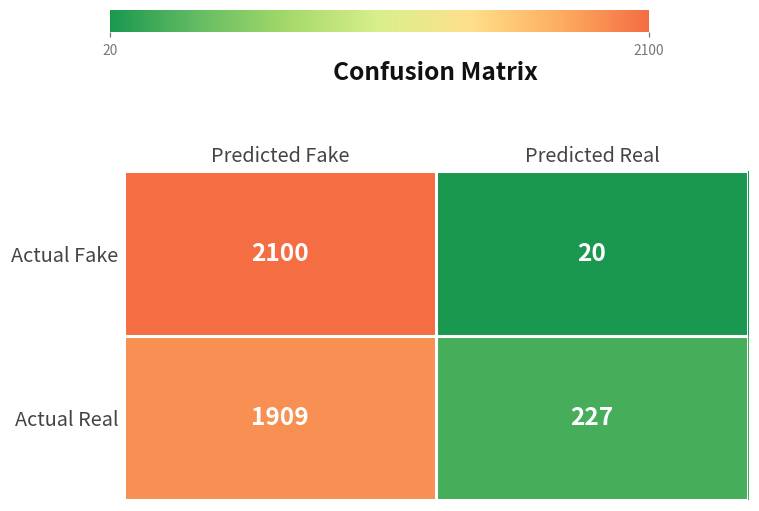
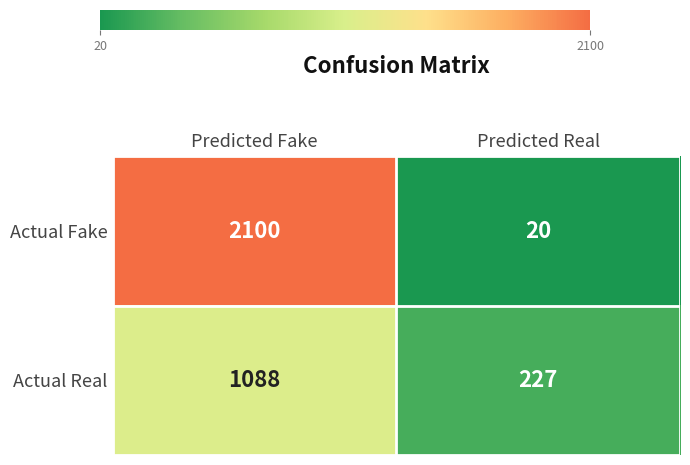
  {
    "Actual Fake": {
      "Predicted Fake": 2100,
      "Predicted Real": 20
    },
    "Actual Real": {
-     "Predicted Fake": 1909,
+     "Predicted Fake": 1088,
      "Predicted Real": 227
    }
  }
